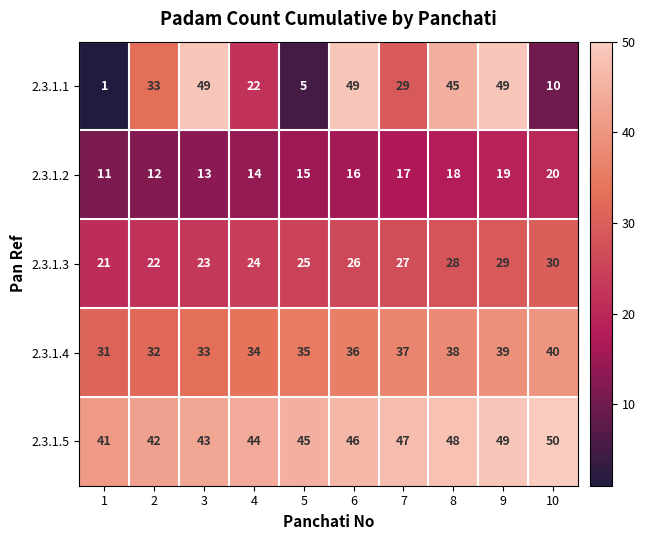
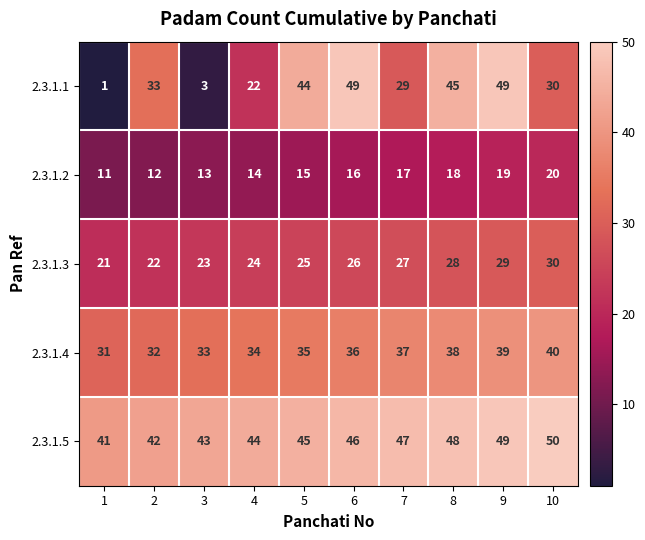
  {
    "2.3.1.1": {
      "1": 1,
      "2": 33,
-     "3": 49,
+     "3": 3,
      "4": 22,
-     "5": 5,
+     "5": 44,
      "6": 49,
      "7": 29,
      "8": 45,
      "9": 49,
-     "10": 10
+     "10": 30
    },
    "2.3.1.2": {
      "1": 11,
      "2": 12,
      "3": 13,
      "4": 14,
      "5": 15,
      "6": 16,
      "7": 17,
      "8": 18,
      "9": 19,
      "10": 20
    },
    "2.3.1.3": {
      "1": 21,
      "2": 22,
      "3": 23,
      "4": 24,
      "5": 25,
      "6": 26,
      "7": 27,
      "8": 28,
      "9": 29,
      "10": 30
    },
    "2.3.1.4": {
      "1": 31,
      "2": 32,
      "3": 33,
      "4": 34,
      "5": 35,
      "6": 36,
      "7": 37,
      "8": 38,
      "9": 39,
      "10": 40
    },
    "2.3.1.5": {
      "1": 41,
      "2": 42,
      "3": 43,
      "4": 44,
      "5": 45,
      "6": 46,
      "7": 47,
      "8": 48,
      "9": 49,
      "10": 50
    }
  }
